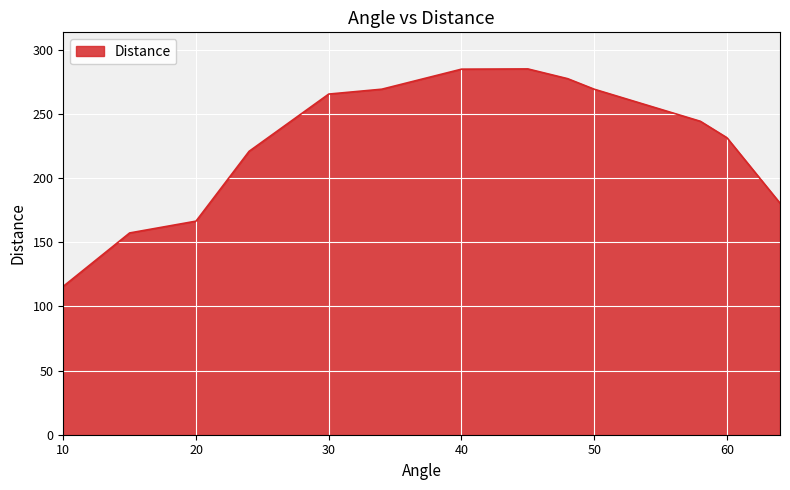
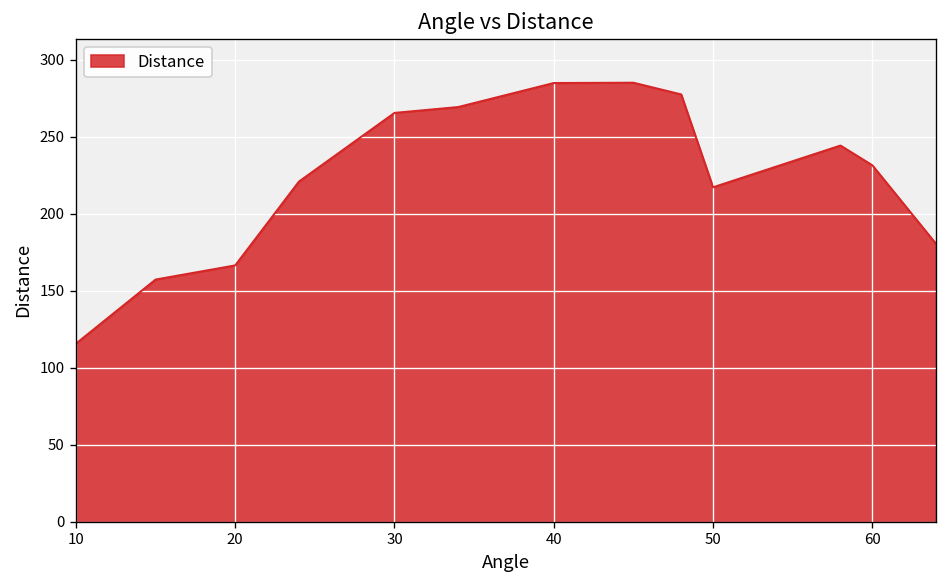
  {
    "10": 116,
    "20": 166,
    "30": 265,
    "40": 285,
-   "50": 269,
+   "50": 217,
    "60": 231
  }
